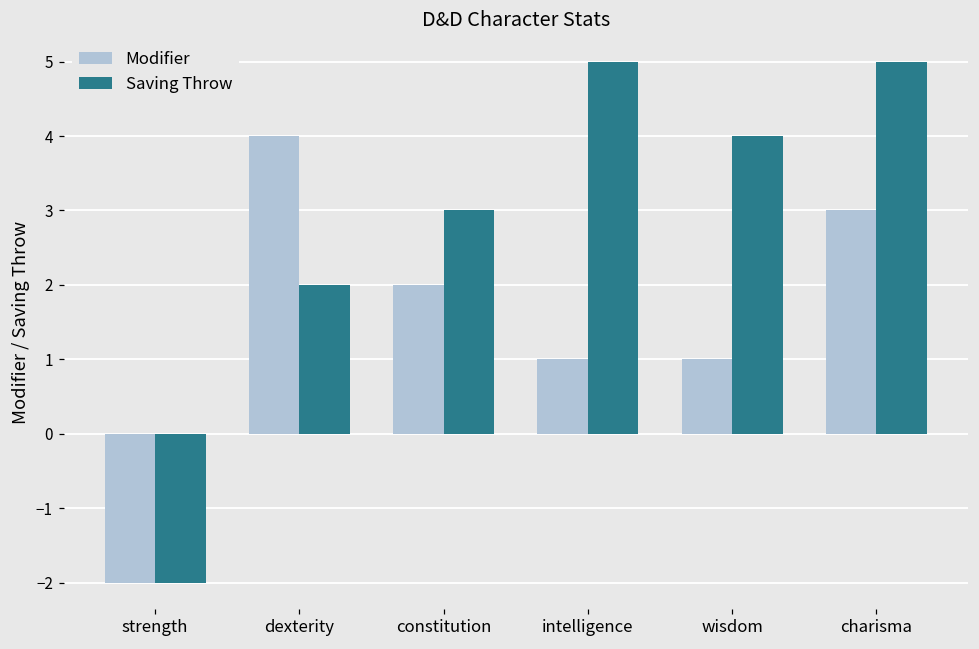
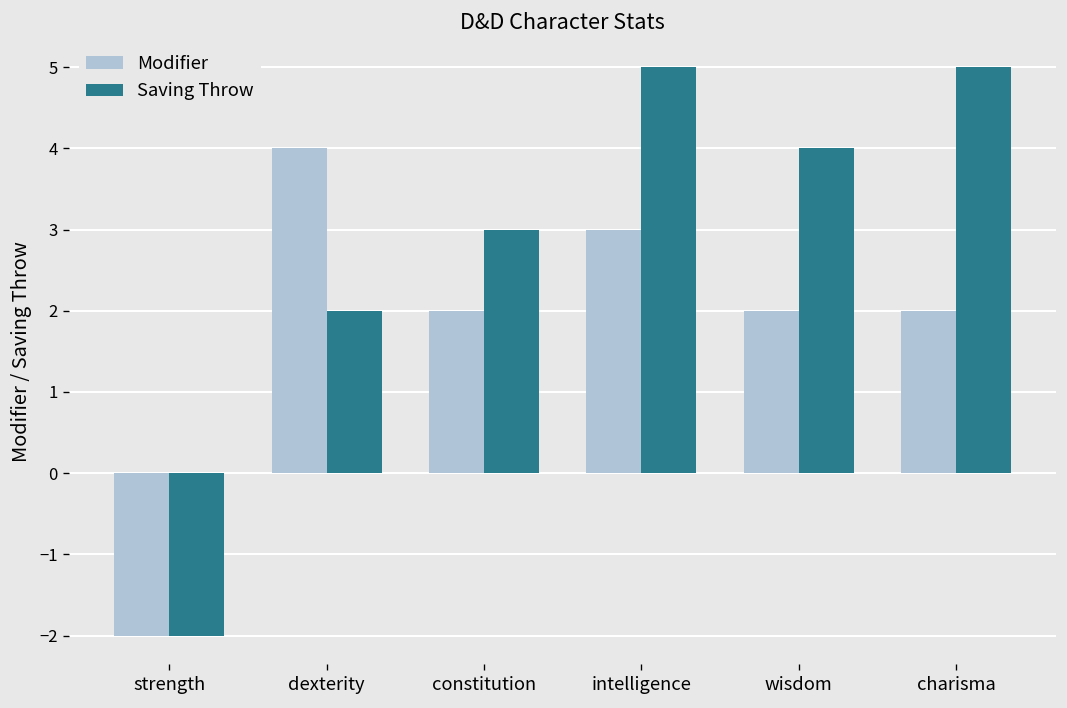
  {
    "Modifier": {
      "strength": -2,
      "dexterity": 4,
      "constitution": 2,
-     "intelligence": 1,
-     "wisdom": 1,
-     "charisma": 3
+     "intelligence": 3,
+     "wisdom": 2,
+     "charisma": 2
    },
    "Saving Throw": {
      "strength": -2,
      "dexterity": 2,
      "constitution": 3,
      "intelligence": 5,
      "wisdom": 4,
      "charisma": 5
    }
  }
